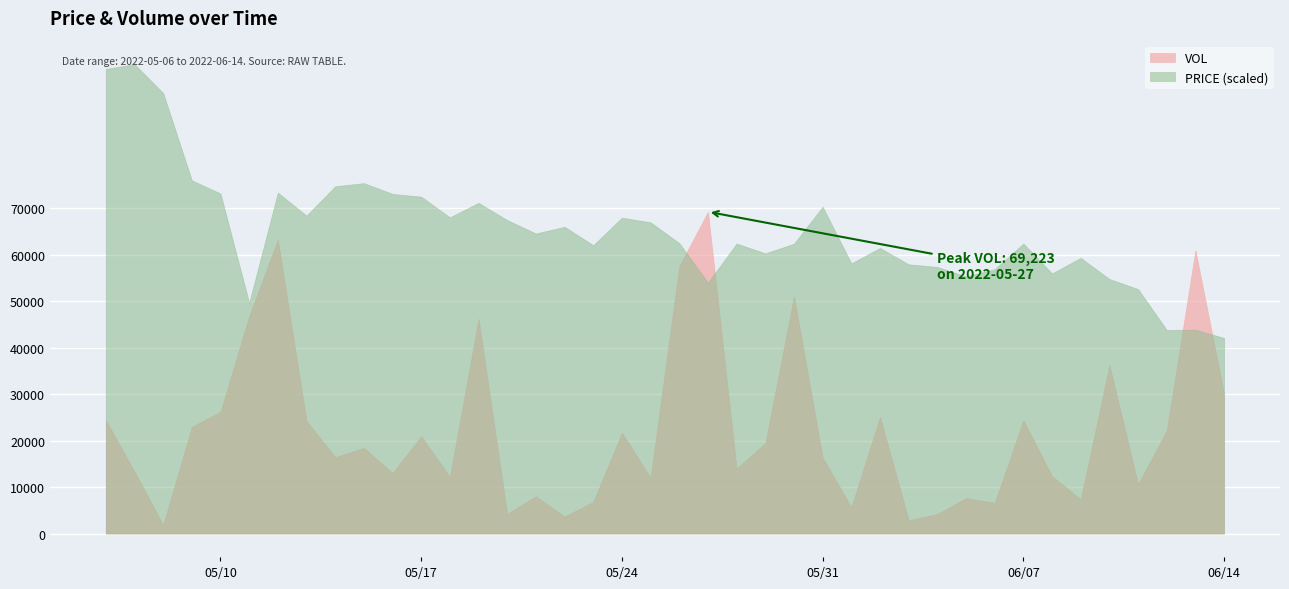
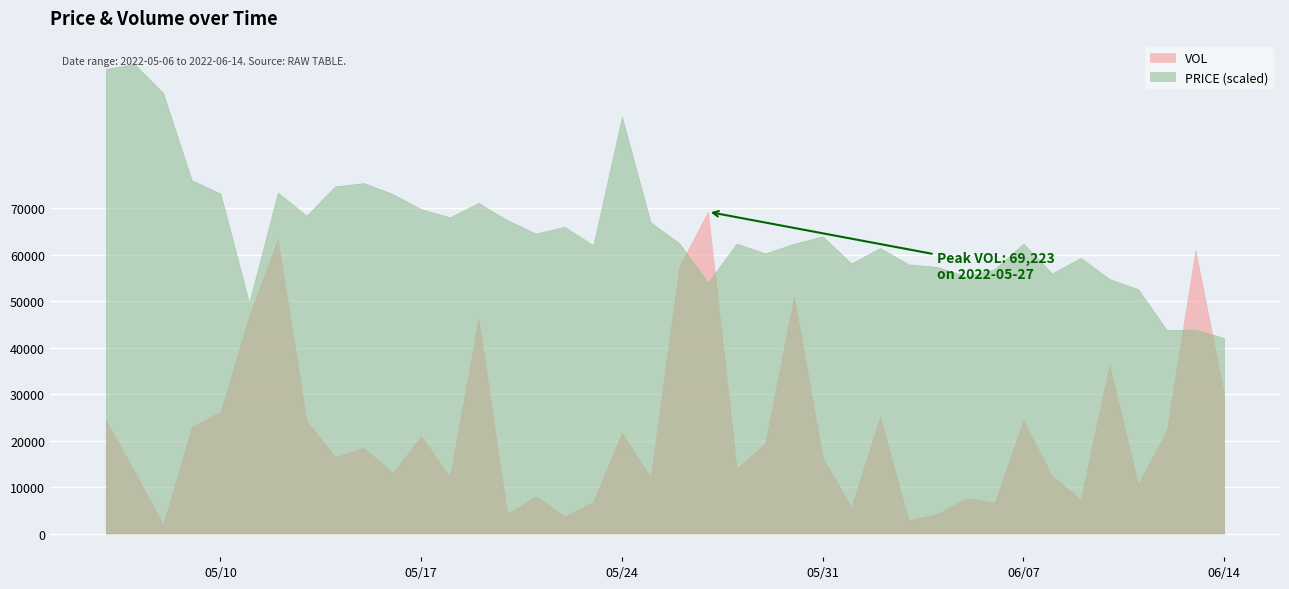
  {
    "VOL": {
      "05/10": 26000,
      "05/17": 21000,
      "05/24": 22000,
      "05/31": 16000,
      "06/07": 24000,
      "06/14": 30000
    },
    "PRICE (scaled)": {
      "05/10": 73000,
-     "05/17": 72000,
-     "05/24": 68000,
-     "05/31": 70000,
+     "05/17": 70000,
+     "05/24": 90000,
+     "05/31": 64000,
      "06/14": 42000
    }
  }
